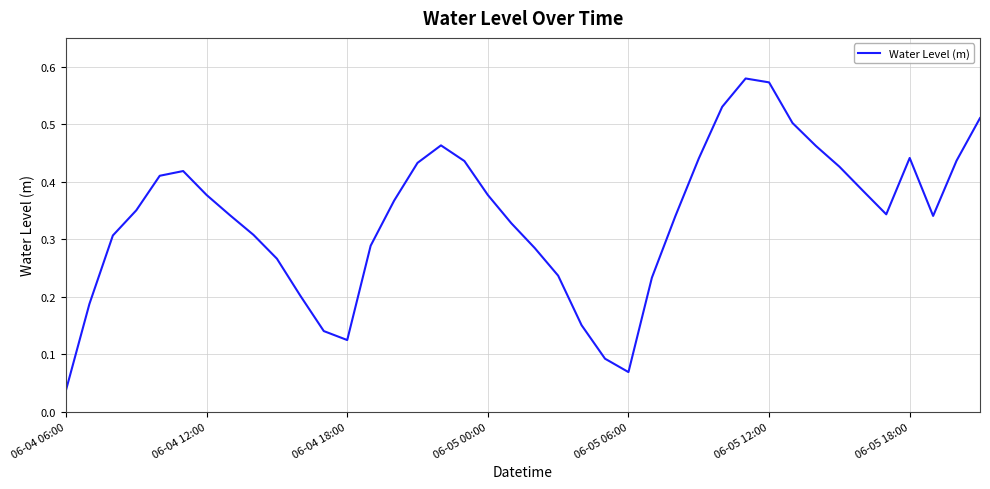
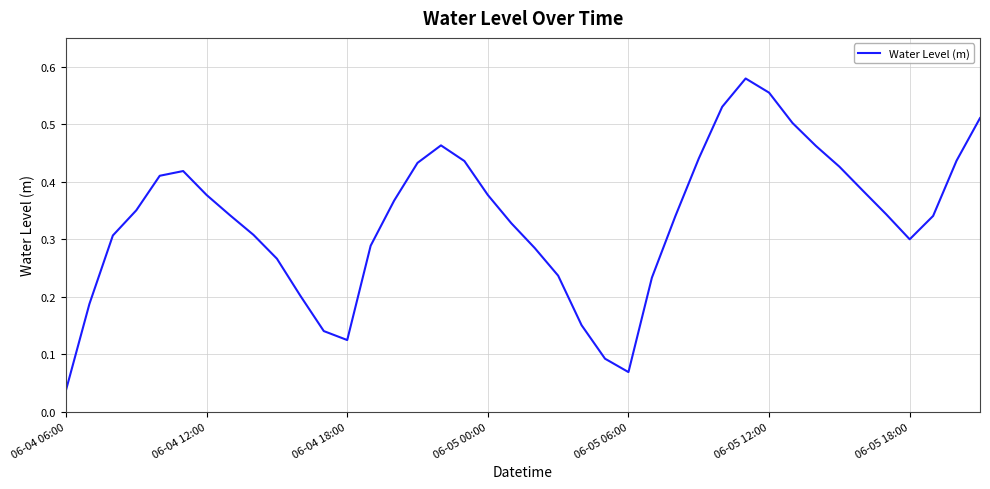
  {
    "06-04 06:00": 0.04,
    "06-04 12:00": 0.38,
    "06-04 18:00": 0.12,
    "06-05 00:00": 0.38,
    "06-05 06:00": 0.07,
-   "06-05 12:00": 0.57,
-   "06-05 18:00": 0.44
+   "06-05 12:00": 0.55,
+   "06-05 18:00": 0.30
  }
